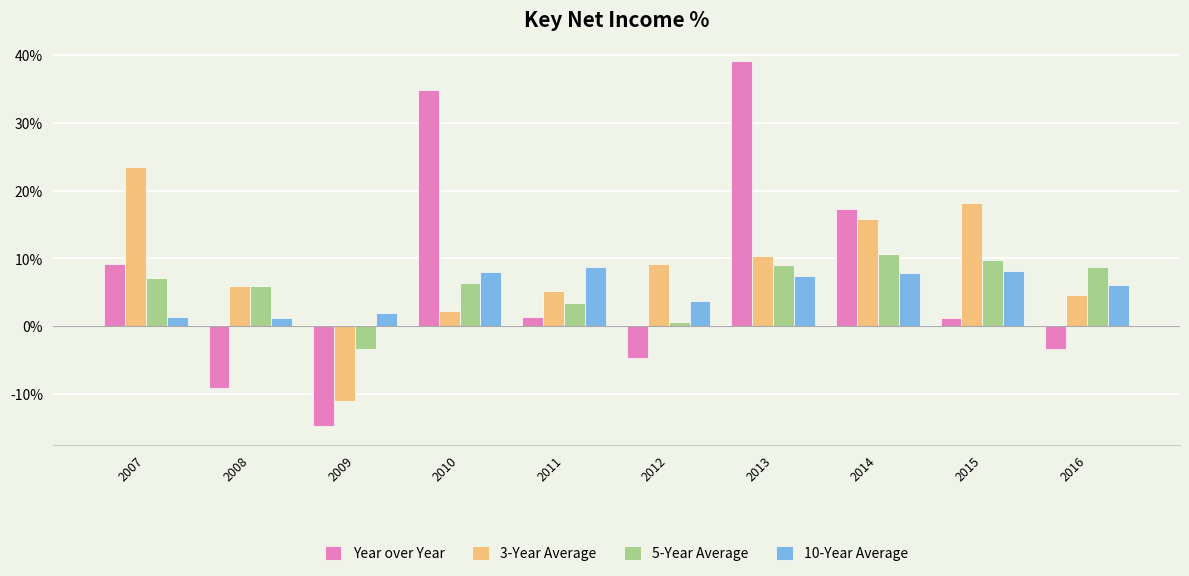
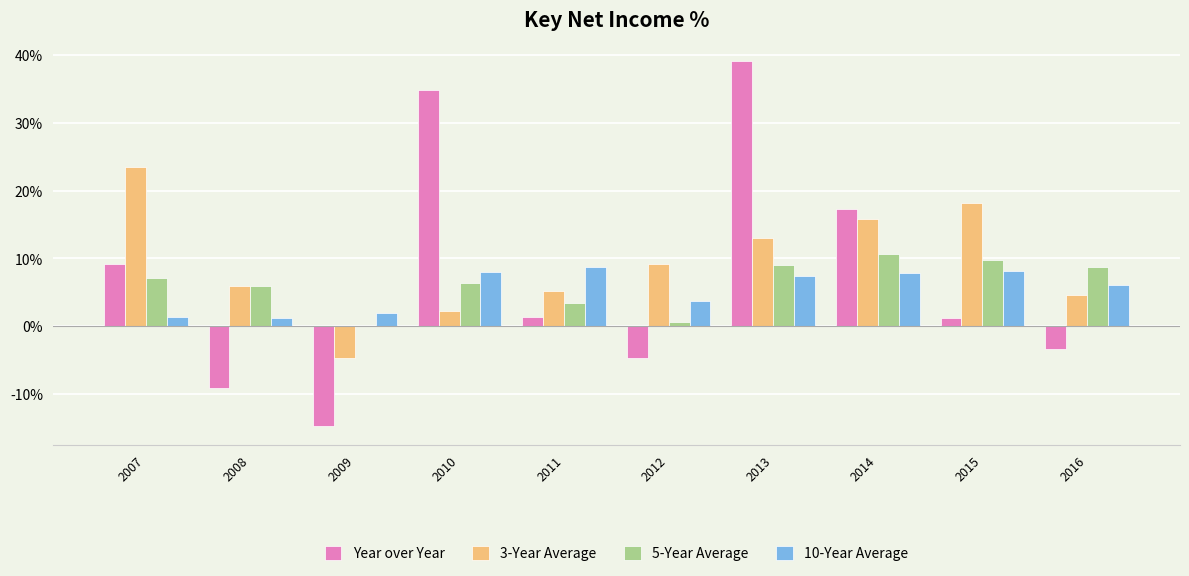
  {
    "Year over Year": {
      "2007": "9%",
      "2008": "-9%",
      "2009": "-15%",
      "2010": "35%",
      "2011": "1%",
      "2012": "-5%",
      "2013": "39%",
      "2014": "17%",
      "2015": "1%",
      "2016": "-3%"
    },
    "3-Year Average": {
      "2007": "23%",
      "2008": "6%",
-     "2009": "-11%",
+     "2009": "-5%",
      "2010": "2%",
      "2011": "5%",
      "2012": "9%",
-     "2013": "10%",
+     "2013": "13%",
      "2014": "16%",
      "2015": "18%",
      "2016": "5%"
    },
    "5-Year Average": {
      "2007": "7%",
      "2008": "6%",
-     "2009": "-3%",
+     "2009": "0%",
      "2010": "6%",
      "2011": "3%",
      "2012": "1%",
      "2013": "9%",
      "2014": "11%",
      "2015": "10%",
      "2016": "9%"
    },
    "10-Year Average": {
      "2007": "1%",
      "2008": "1%",
      "2009": "2%",
      "2010": "8%",
      "2011": "9%",
      "2012": "4%",
      "2013": "7%",
      "2014": "8%",
      "2015": "8%",
      "2016": "6%"
    }
  }
